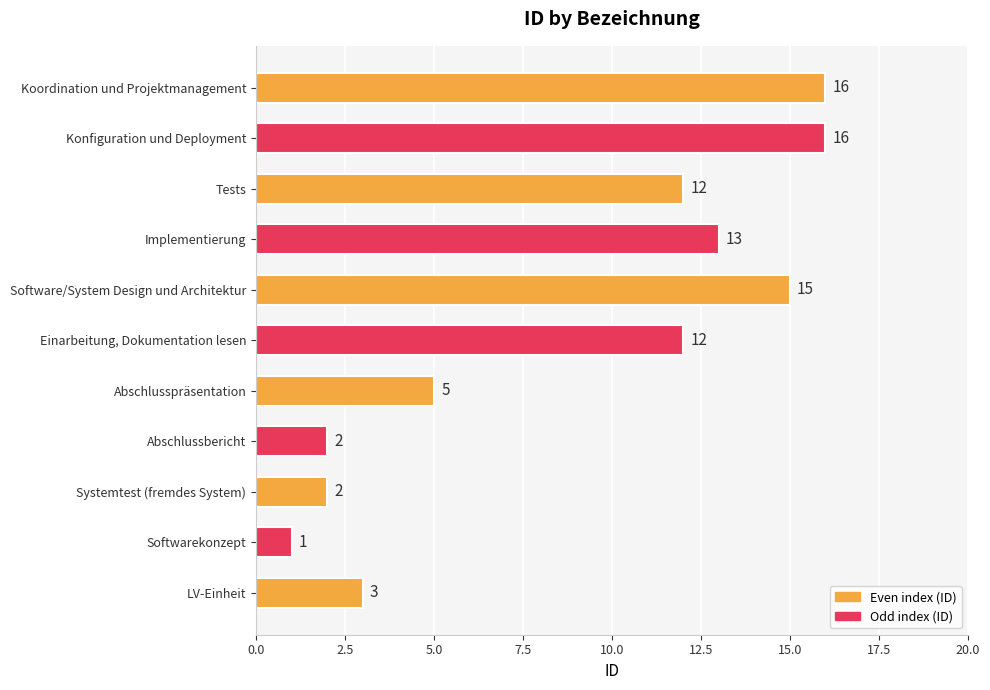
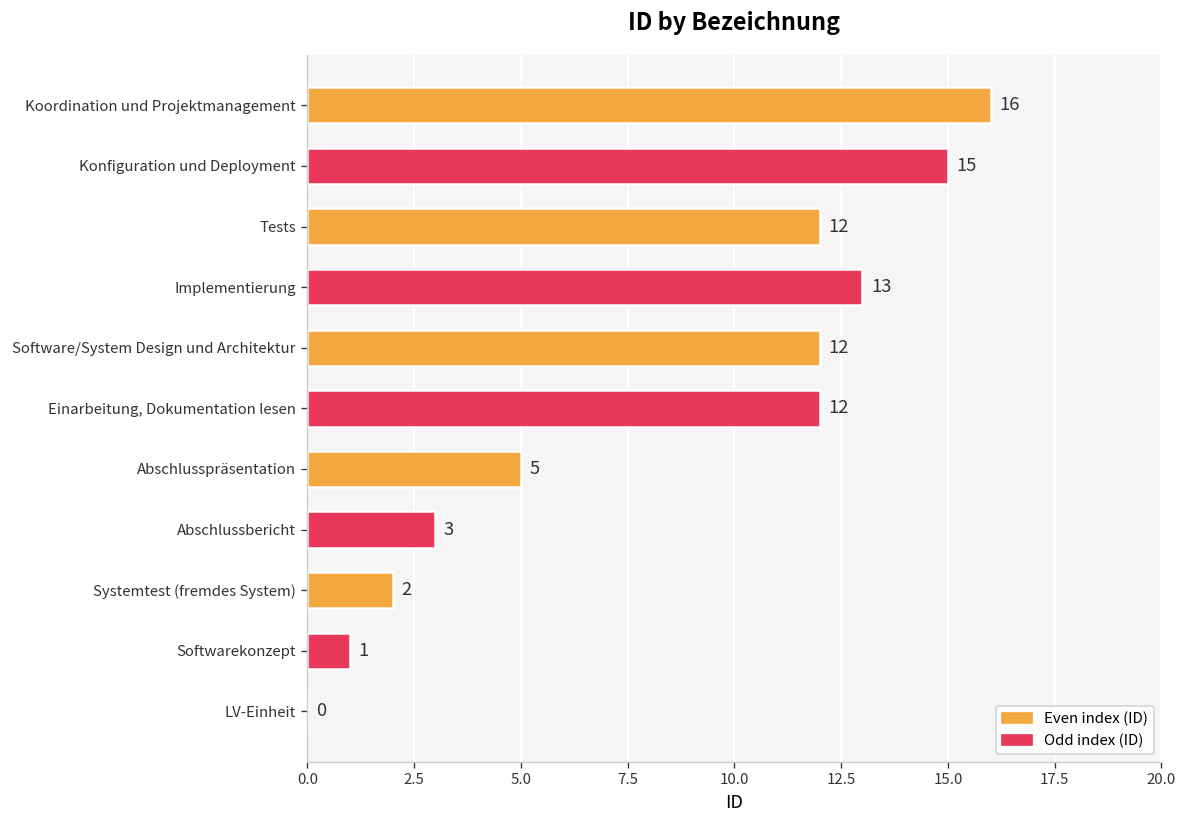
  {
    "Koordination und Projektmanagement": 16,
-   "Konfiguration und Deployment": 16,
+   "Konfiguration und Deployment": 15,
    "Tests": 12,
    "Implementierung": 13,
-   "Software/System Design und Architektur": 15,
+   "Software/System Design und Architektur": 12,
    "Einarbeitung, Dokumentation lesen": 12,
    "Abschlusspräsentation": 5,
-   "Abschlussbericht": 2,
+   "Abschlussbericht": 3,
    "Systemtest (fremdes System)": 2,
    "Softwarekonzept": 1,
-   "LV-Einheit": 3
+   "LV-Einheit": 0
  }
